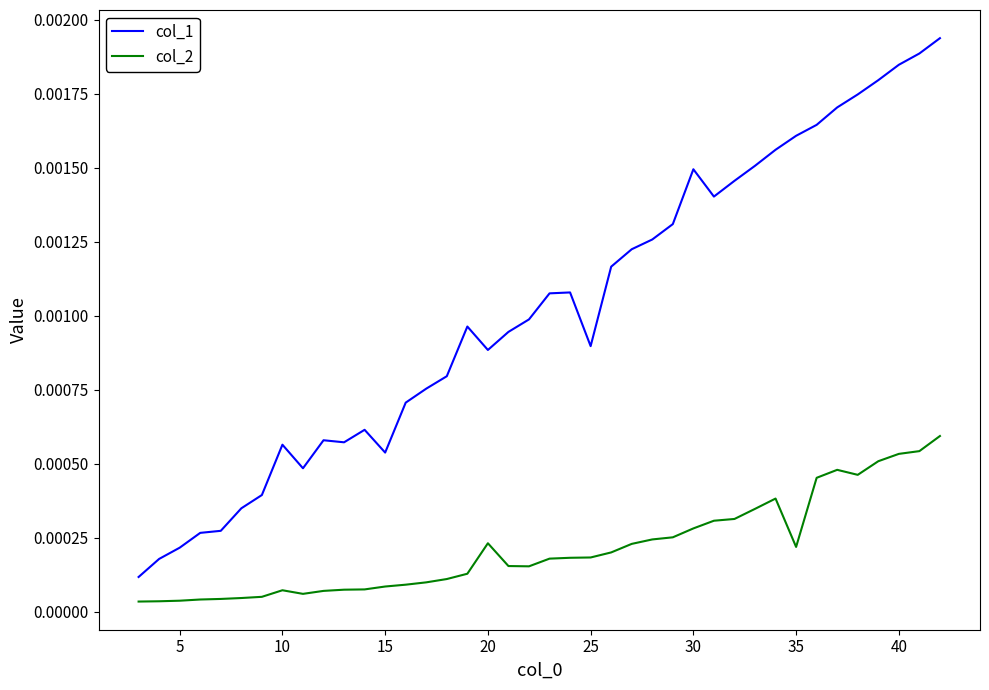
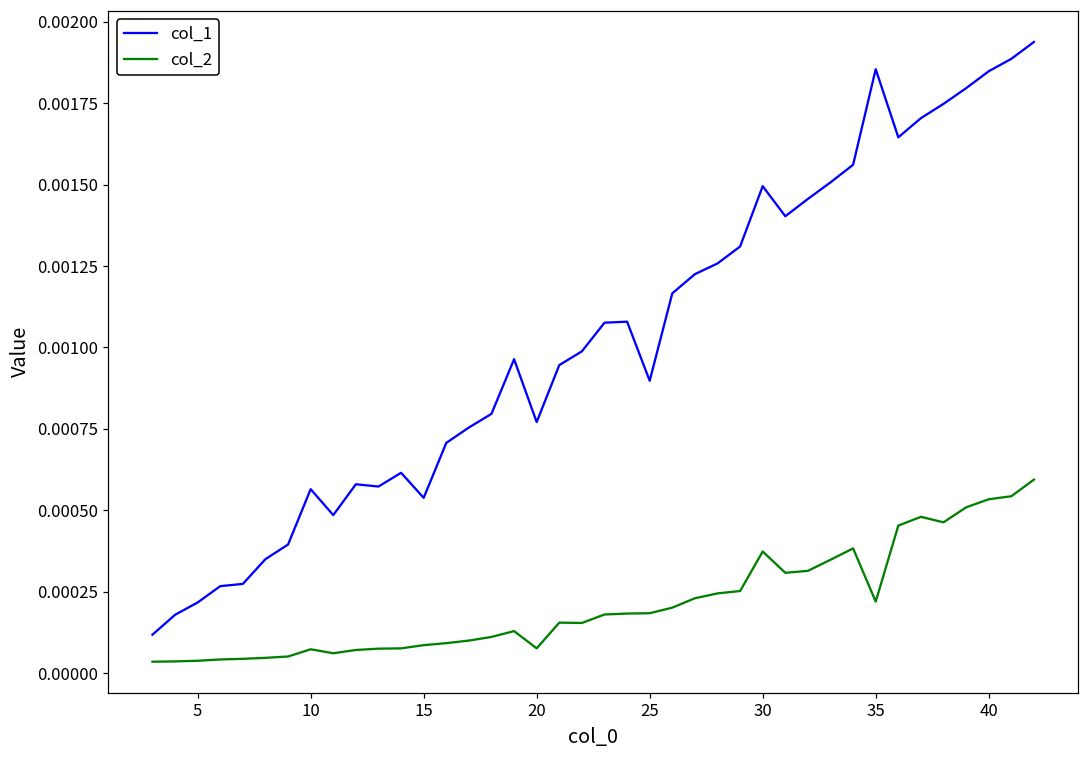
  {
    "col_1": {
      "5": 0.00022,
      "10": 0.00056,
      "15": 0.00054,
-     "20": 0.00088,
+     "20": 0.00077,
      "25": 0.00090,
      "30": 0.00150,
-     "35": 0.00161,
+     "35": 0.00185,
      "40": 0.00185
    },
    "col_2": {
      "5": 0.00004,
      "10": 0.00007,
      "15": 0.00009,
-     "20": 0.00023,
+     "20": 0.00008,
      "25": 0.00018,
-     "30": 0.00028,
+     "30": 0.00037,
      "35": 0.00022,
      "40": 0.00053
    }
  }
